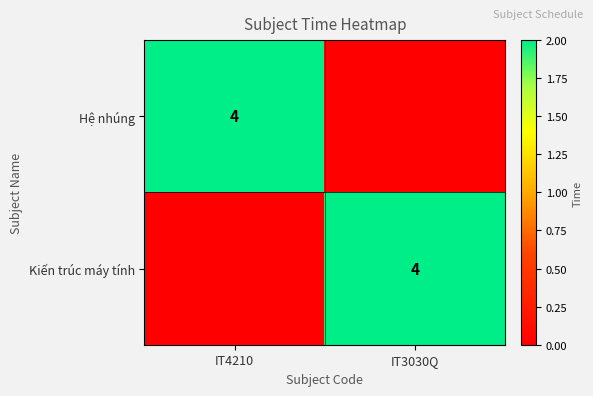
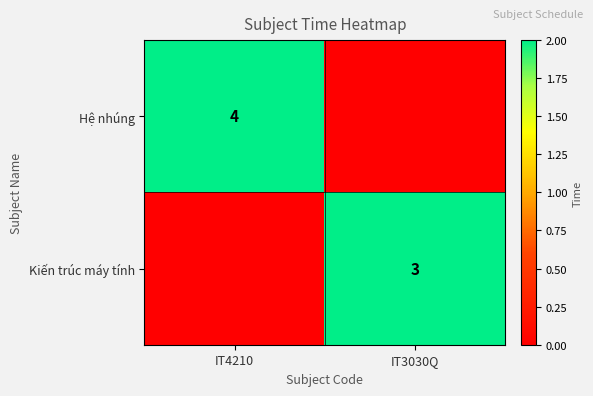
  {
    "Hệ nhúng": {
      "IT4210": 4
    },
    "Kiến trúc máy tính": {
-     "IT3030Q": 4
+     "IT3030Q": 3
    }
  }
